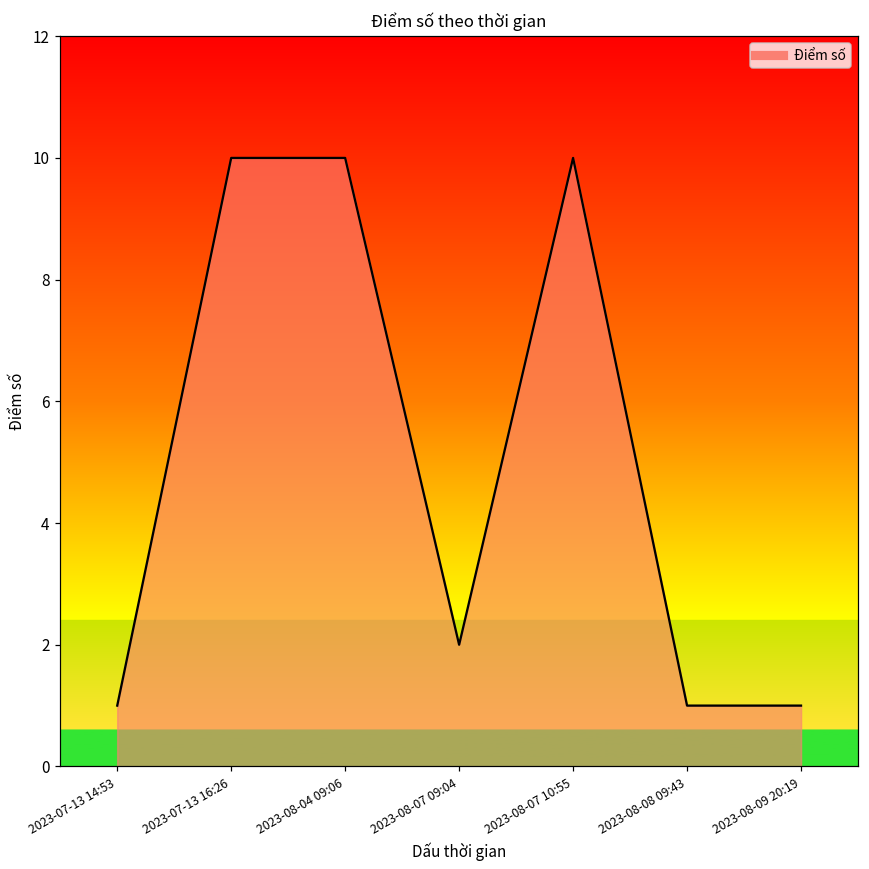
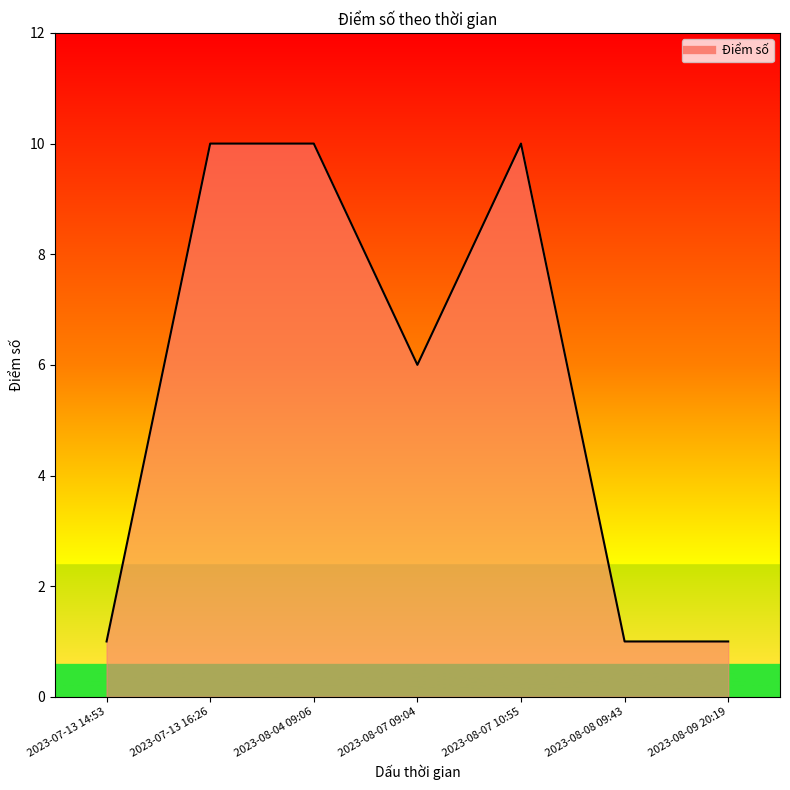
  {
    "2023-07-13 14:53": 1,
    "2023-07-13 16:26": 10,
    "2023-08-04 09:06": 10,
-   "2023-08-07 09:04": 2,
+   "2023-08-07 09:04": 6,
    "2023-08-07 10:55": 10,
    "2023-08-08 09:43": 1,
    "2023-08-09 20:19": 1
  }
